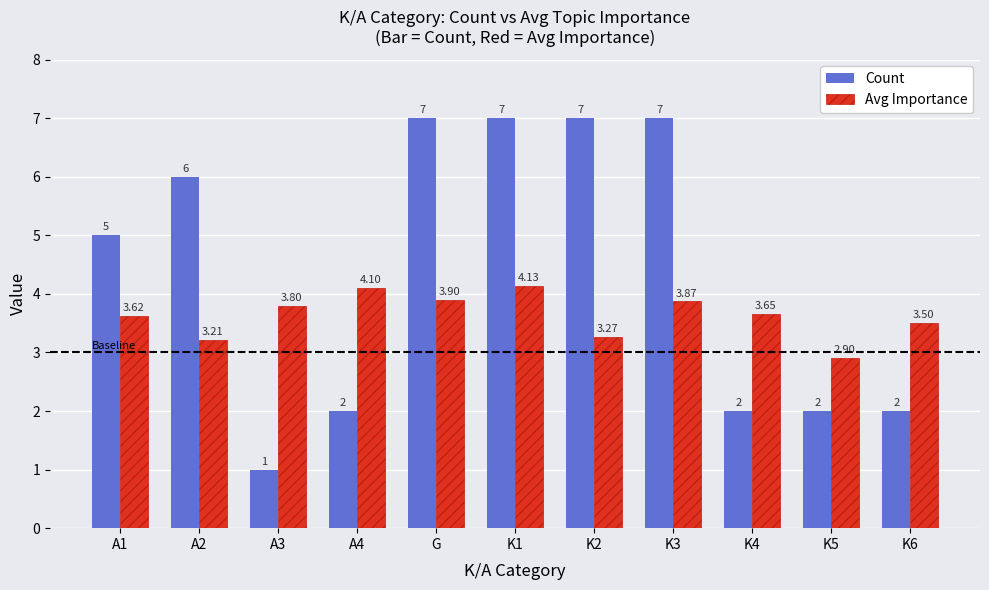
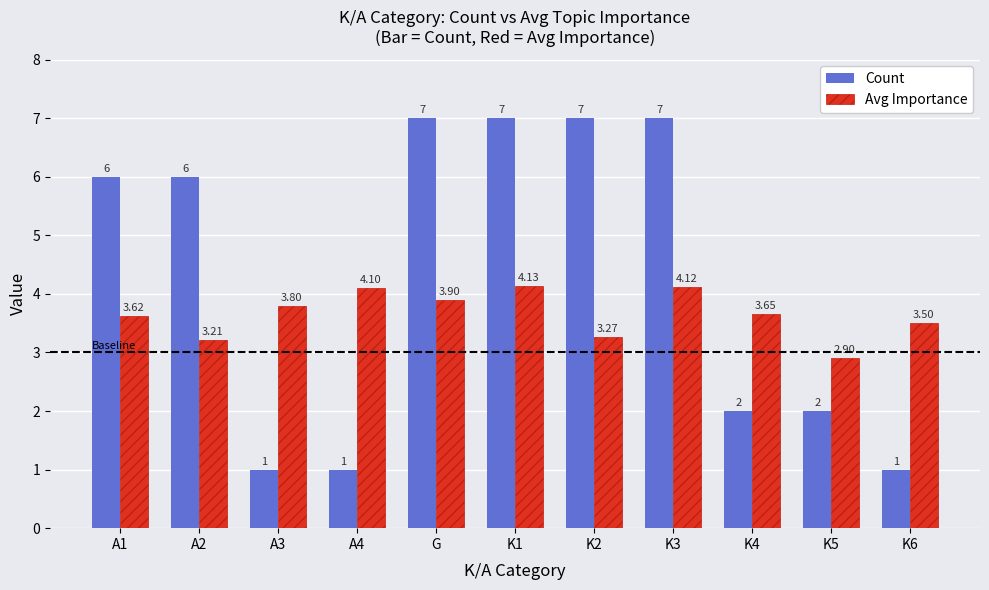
  {
    "Count": {
-     "A1": 5,
+     "A1": 6,
      "A2": 6,
      "A3": 1,
-     "A4": 2,
+     "A4": 1,
      "G": 7,
      "K1": 7,
      "K2": 7,
      "K3": 7,
      "K4": 2,
      "K5": 2,
-     "K6": 2
+     "K6": 1
    },
    "Avg Importance": {
      "A1": 3.62,
      "A2": 3.21,
      "A3": 3.80,
      "A4": 4.10,
      "G": 3.90,
      "K1": 4.13,
      "K2": 3.27,
-     "K3": 3.87,
+     "K3": 4.12,
      "K4": 3.65,
      "K5": 2.90,
      "K6": 3.50
    }
  }
